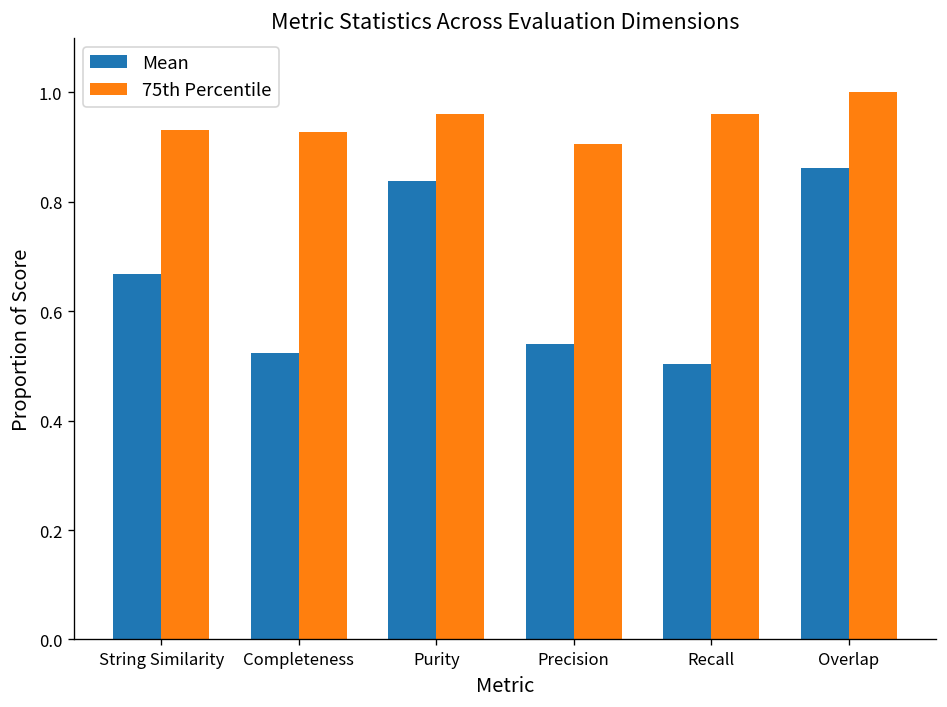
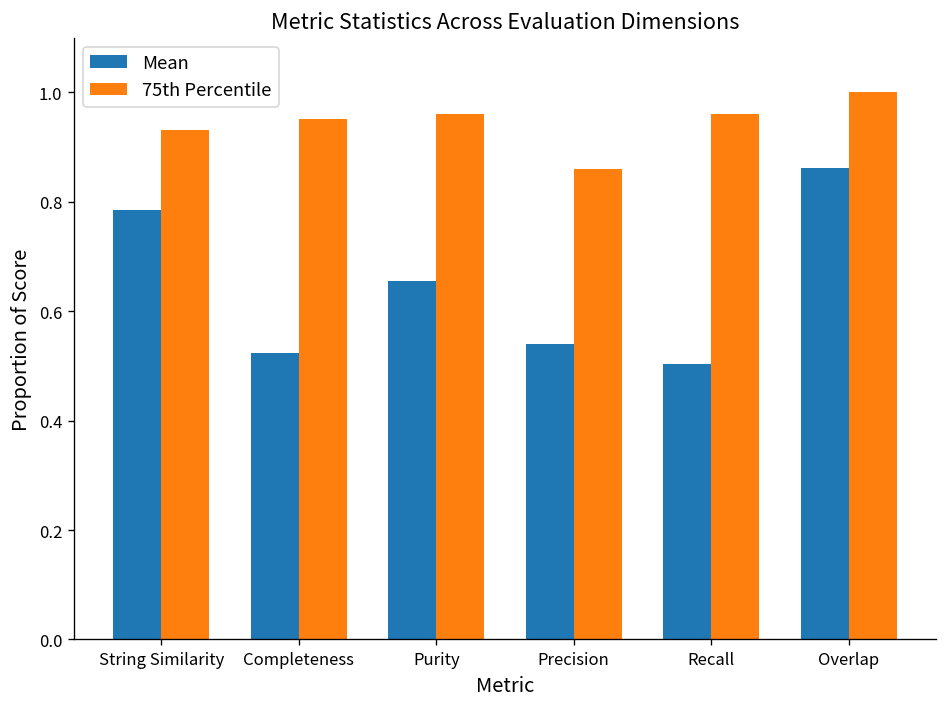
  {
    "Mean": {
-     "String Similarity": 0.67,
+     "String Similarity": 0.79,
      "Completeness": 0.52,
-     "Purity": 0.84,
+     "Purity": 0.66,
      "Precision": 0.54,
      "Recall": 0.50,
      "Overlap": 0.86
    },
    "75th Percentile": {
      "String Similarity": 0.93,
-     "Completeness": 0.93,
+     "Completeness": 0.95,
      "Purity": 0.96,
-     "Precision": 0.91,
+     "Precision": 0.86,
      "Recall": 0.96,
      "Overlap": 1.00
    }
  }
